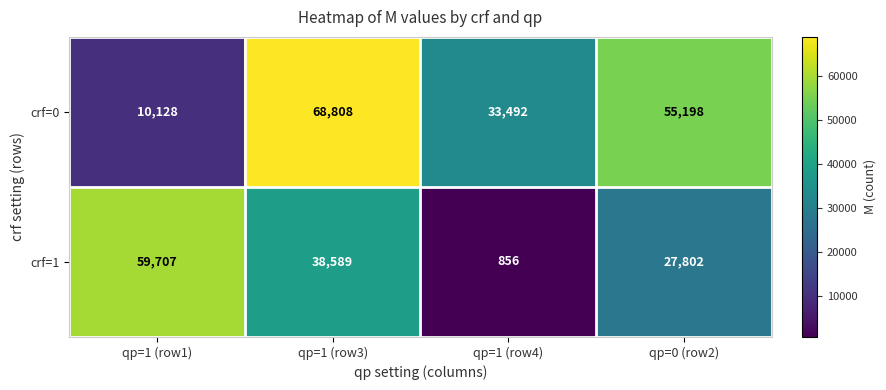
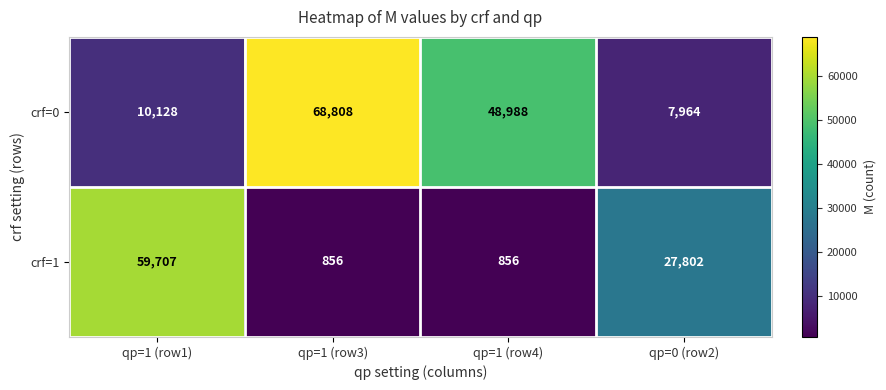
  {
    "crf=0": {
      "qp=1 (row1)": "10,128",
      "qp=1 (row3)": "68,808",
-     "qp=1 (row4)": "33,492",
-     "qp=0 (row2)": "55,198"
+     "qp=1 (row4)": "48,988",
+     "qp=0 (row2)": "7,964"
    },
    "crf=1": {
      "qp=1 (row1)": "59,707",
-     "qp=1 (row3)": "38,589",
+     "qp=1 (row3)": "856",
      "qp=1 (row4)": "856",
      "qp=0 (row2)": "27,802"
    }
  }
